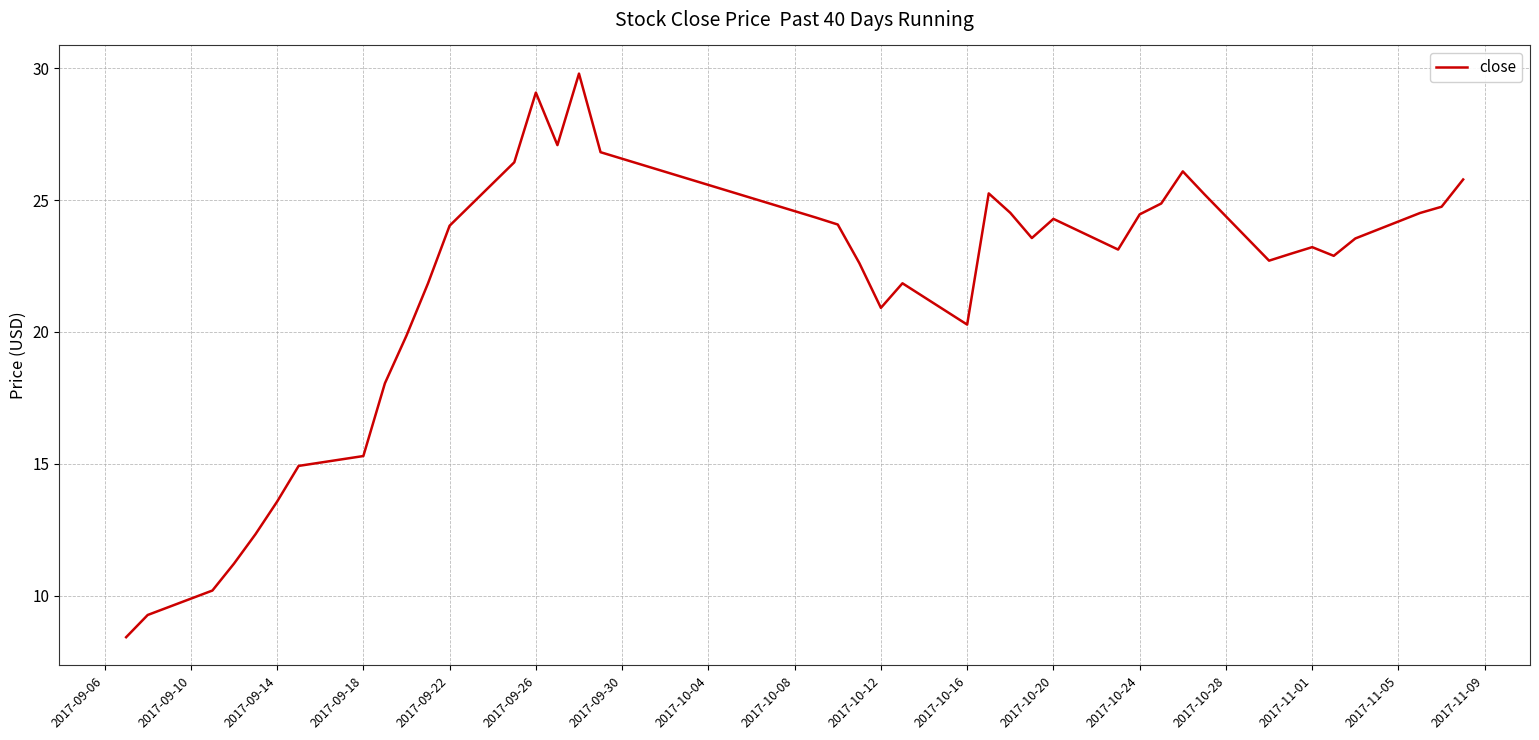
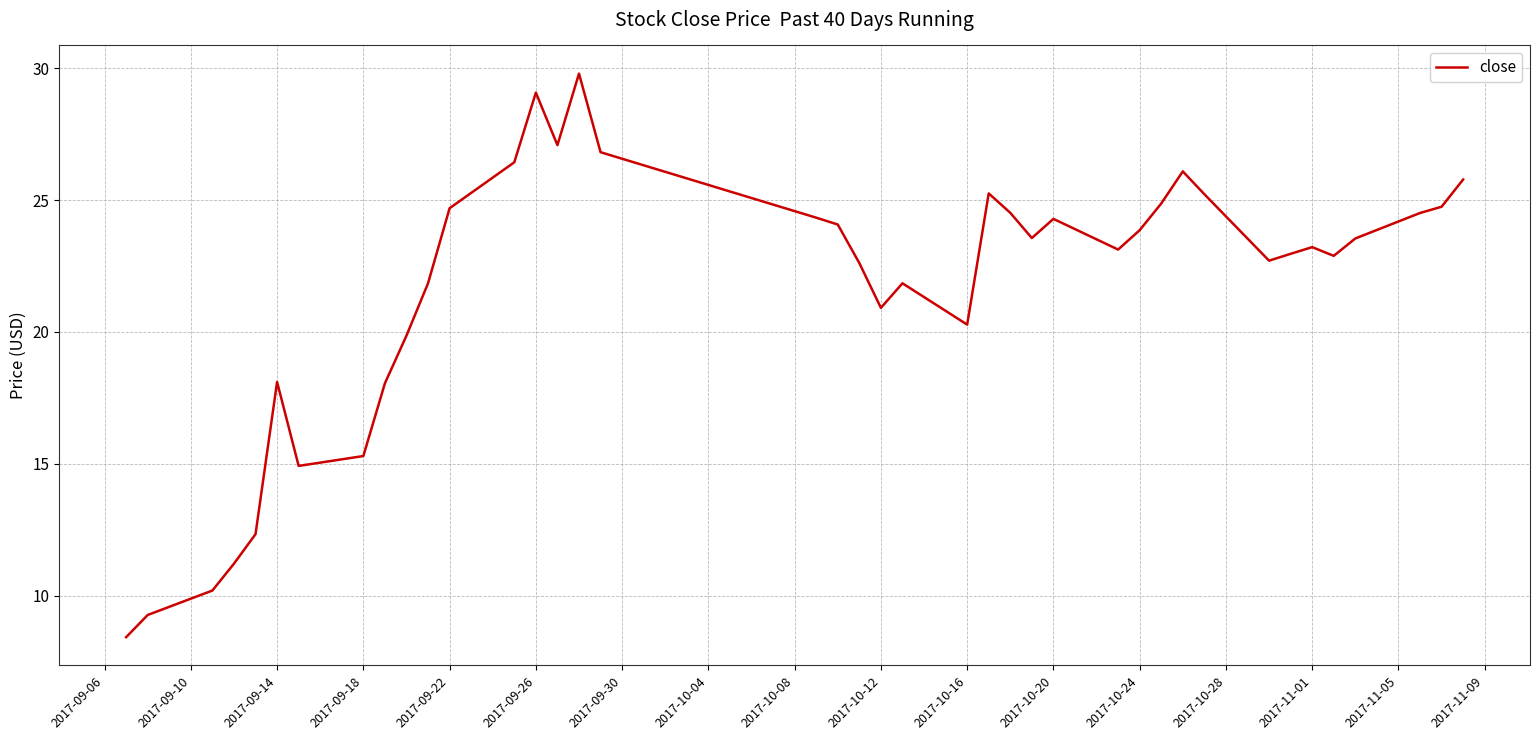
  {
-   "2017-09-14": 13.6,
+   "2017-09-14": 18.1,
    "2017-09-18": 15.3,
-   "2017-09-22": 24.0,
+   "2017-09-22": 24.7,
    "2017-09-26": 29.1,
    "2017-10-12": 20.9,
    "2017-10-16": 20.3,
    "2017-10-20": 24.3,
-   "2017-10-24": 24.5,
+   "2017-10-24": 23.9,
    "2017-11-01": 23.2
  }
